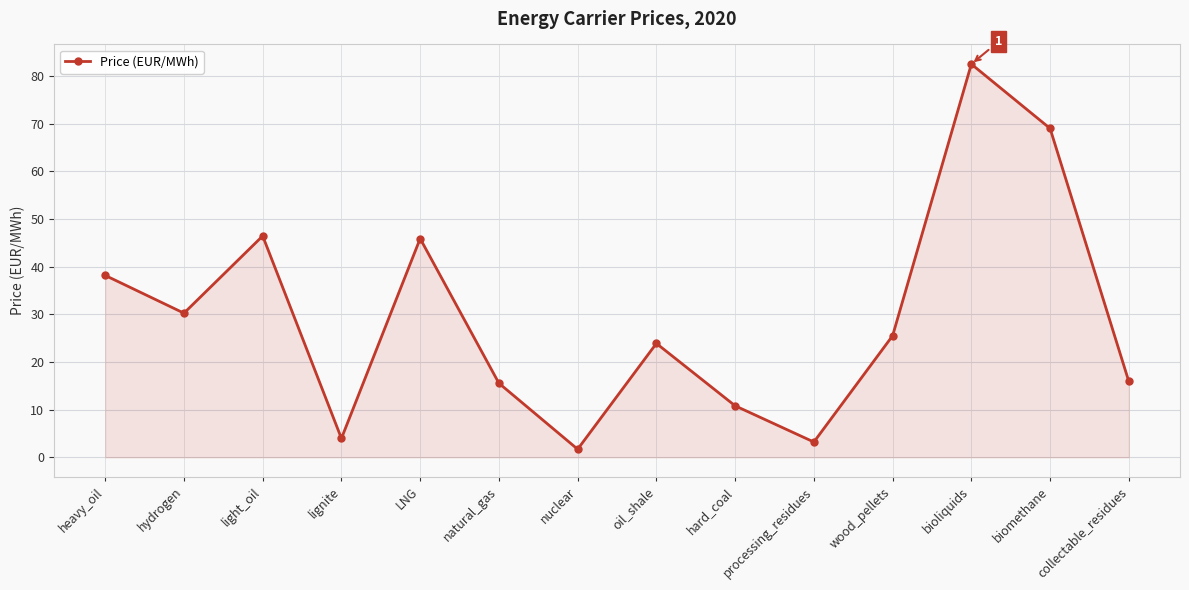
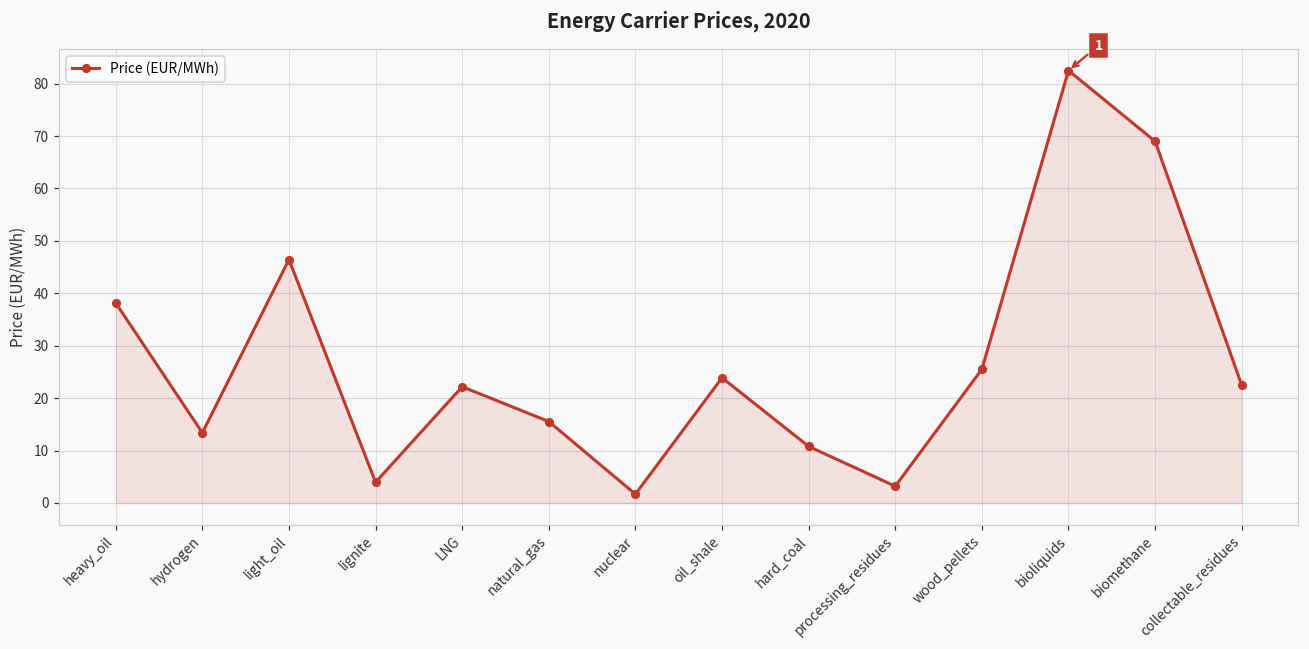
  {
    "heavy_oil": 38,
-   "hydrogen": 30,
+   "hydrogen": 13,
    "light_oil": 46,
    "lignite": 4,
-   "LNG": 46,
+   "LNG": 22,
    "natural_gas": 16,
    "nuclear": 2,
    "oil_shale": 24,
    "hard_coal": 11,
    "processing_residues": 3,
    "wood_pellets": 26,
    "bioliquids": 83,
    "biomethane": 69,
-   "collectable_residues": 16
+   "collectable_residues": 23
  }
